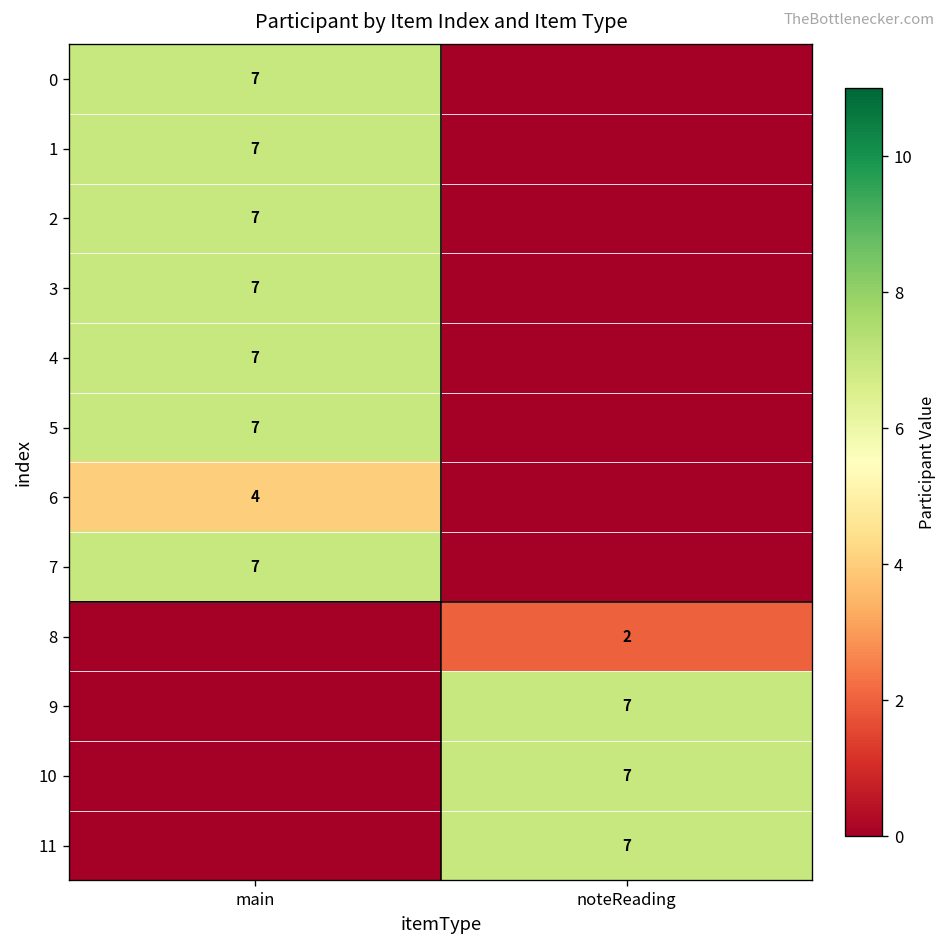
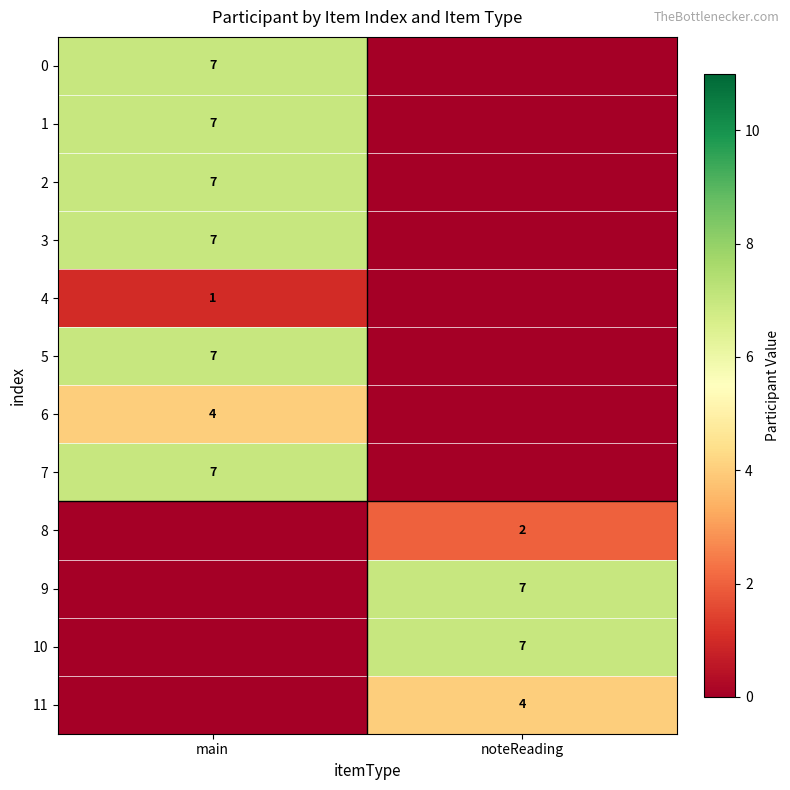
  {
    "0": {
      "main": 7
    },
    "1": {
      "main": 7
    },
    "2": {
      "main": 7
    },
    "3": {
      "main": 7
    },
    "4": {
-     "main": 7
+     "main": 1
    },
    "5": {
      "main": 7
    },
    "6": {
      "main": 4
    },
    "7": {
      "main": 7
    },
    "8": {
      "noteReading": 2
    },
    "9": {
      "noteReading": 7
    },
    "10": {
      "noteReading": 7
    },
    "11": {
-     "noteReading": 7
+     "noteReading": 4
    }
  }
